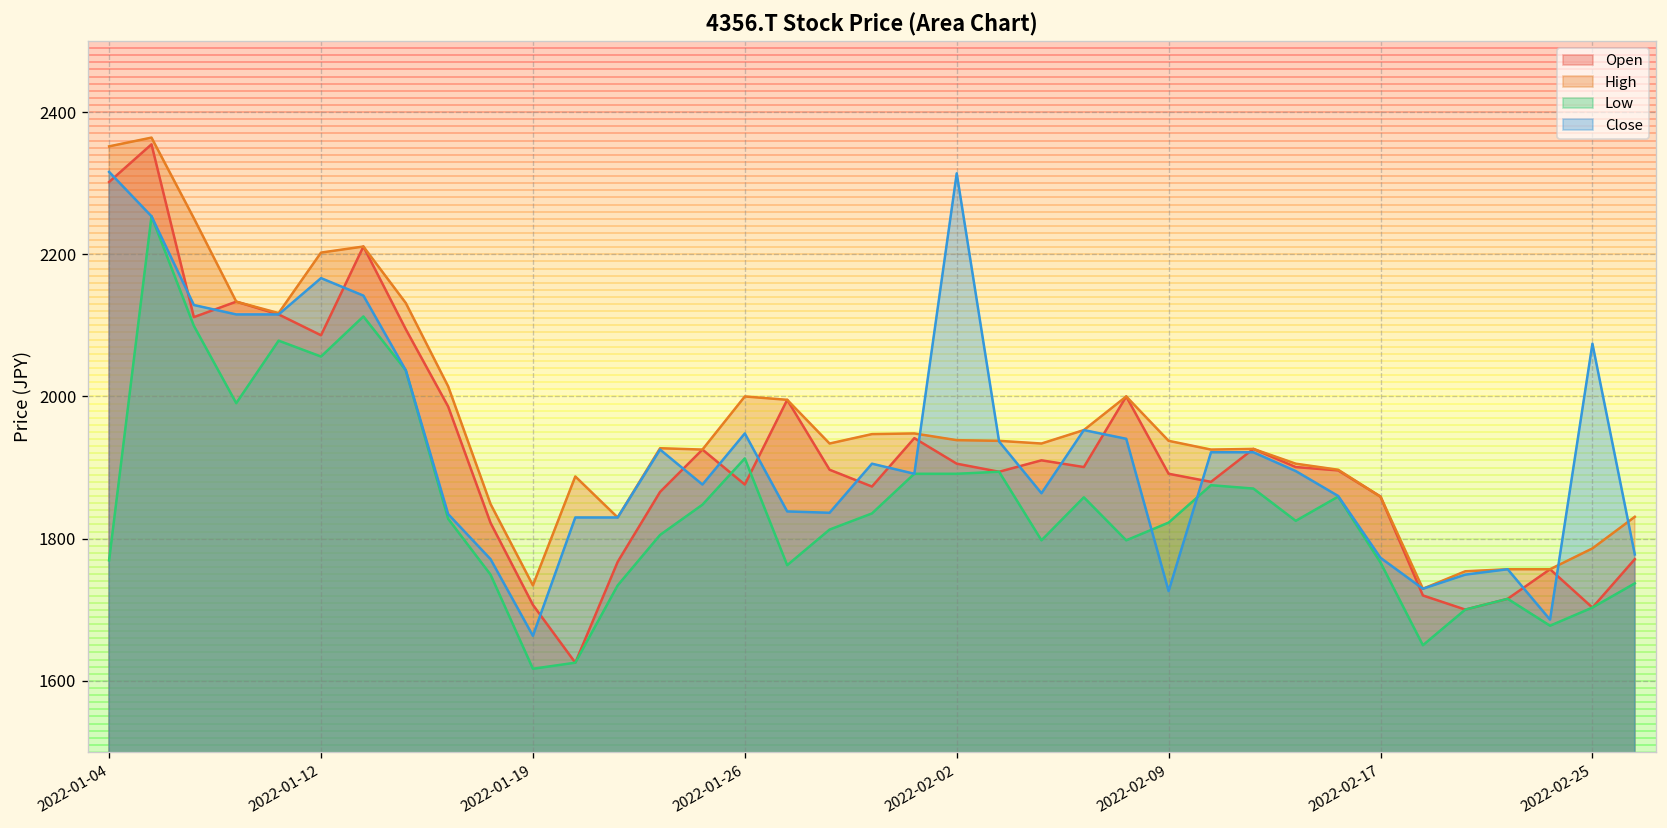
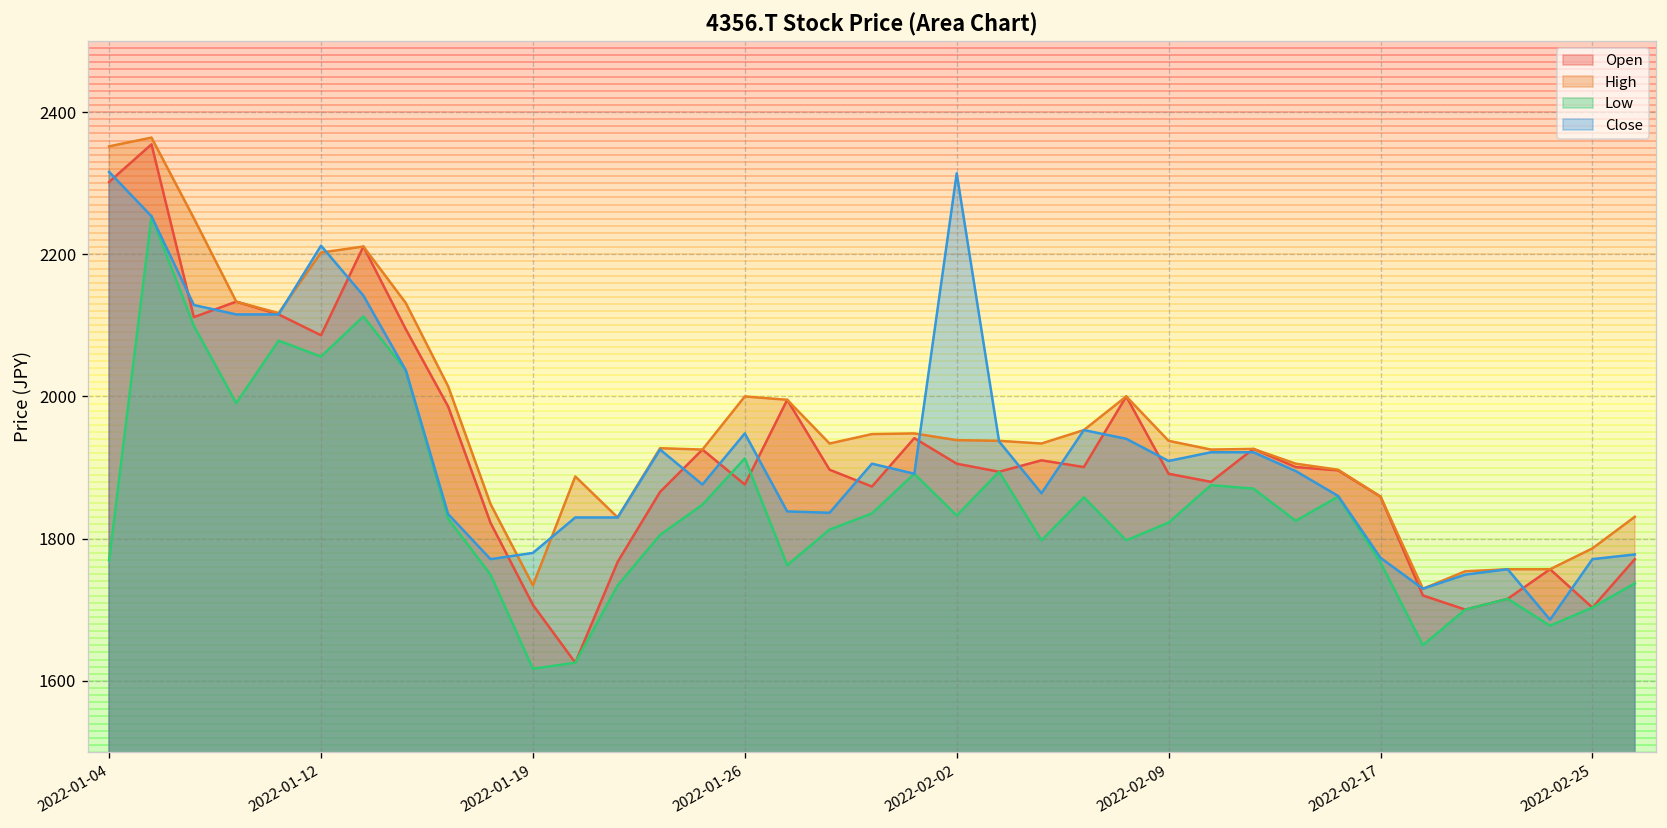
  {
    "Low": {
      "2022-01-04": 1770,
      "2022-01-12": 2060,
      "2022-01-19": 1620,
      "2022-01-26": 1910,
-     "2022-02-02": 1890,
+     "2022-02-02": 1830,
      "2022-02-09": 1820,
      "2022-02-17": 1770
    },
    "Close": {
      "2022-01-04": 2320,
-     "2022-01-12": 2170,
-     "2022-01-19": 1660,
+     "2022-01-12": 2210,
+     "2022-01-19": 1780,
      "2022-01-26": 1950,
      "2022-02-02": 2310,
-     "2022-02-09": 1730,
+     "2022-02-09": 1910,
      "2022-02-17": 1770,
-     "2022-02-25": 2070
+     "2022-02-25": 1770
    }
  }
